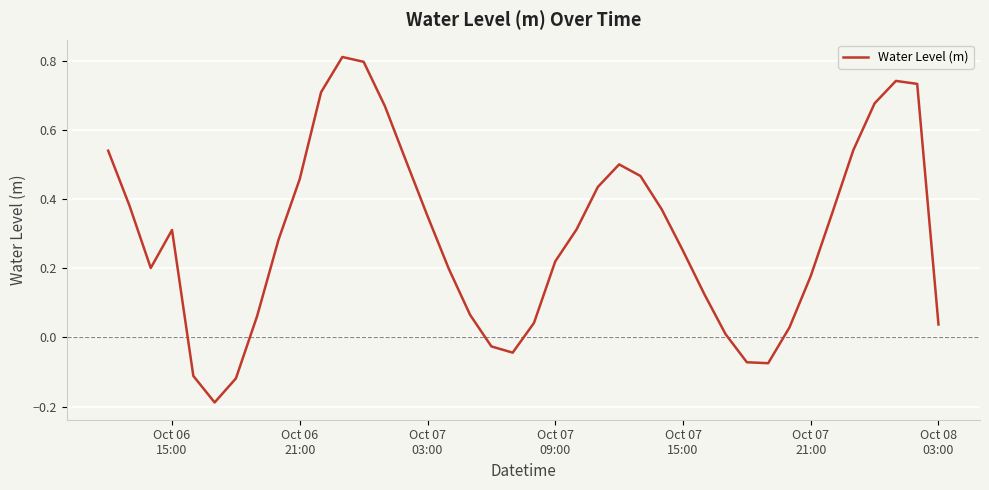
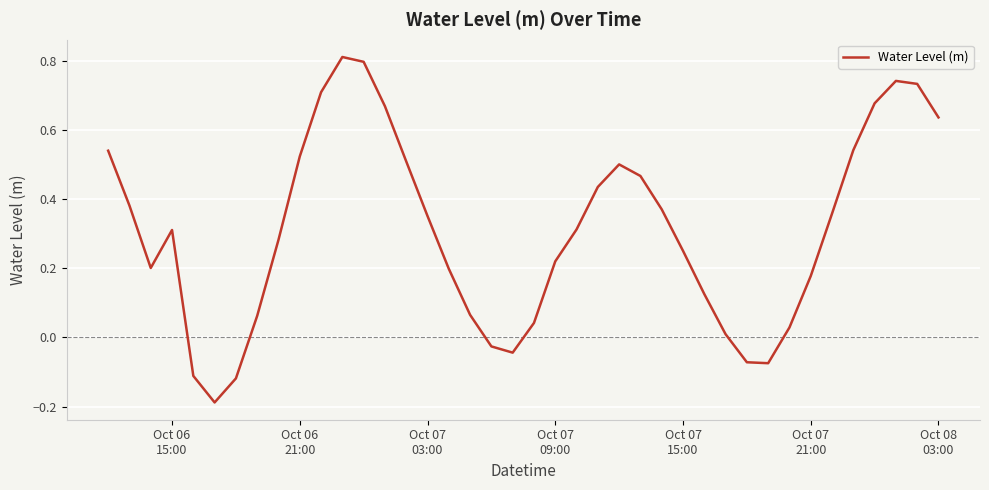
  {
    "Oct 06 15:00": 0.31,
-   "Oct 06 21:00": 0.46,
+   "Oct 06 21:00": 0.52,
    "Oct 07 03:00": 0.35,
    "Oct 07 09:00": 0.22,
    "Oct 07 15:00": 0.25,
    "Oct 07 21:00": 0.18,
-   "Oct 08 03:00": 0.04
+   "Oct 08 03:00": 0.64
  }
